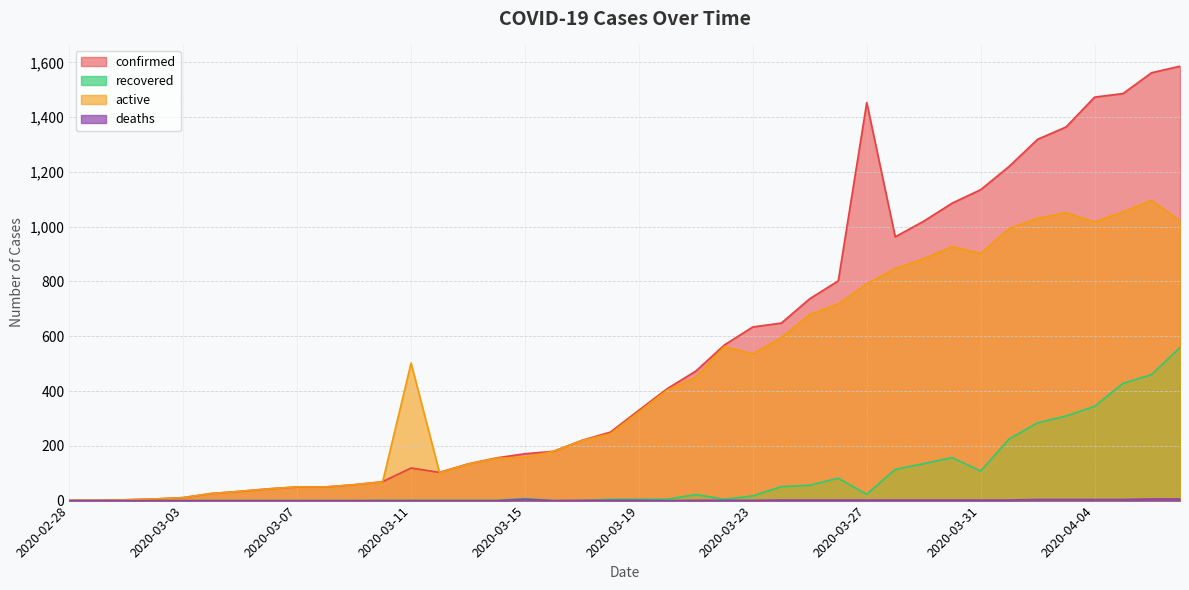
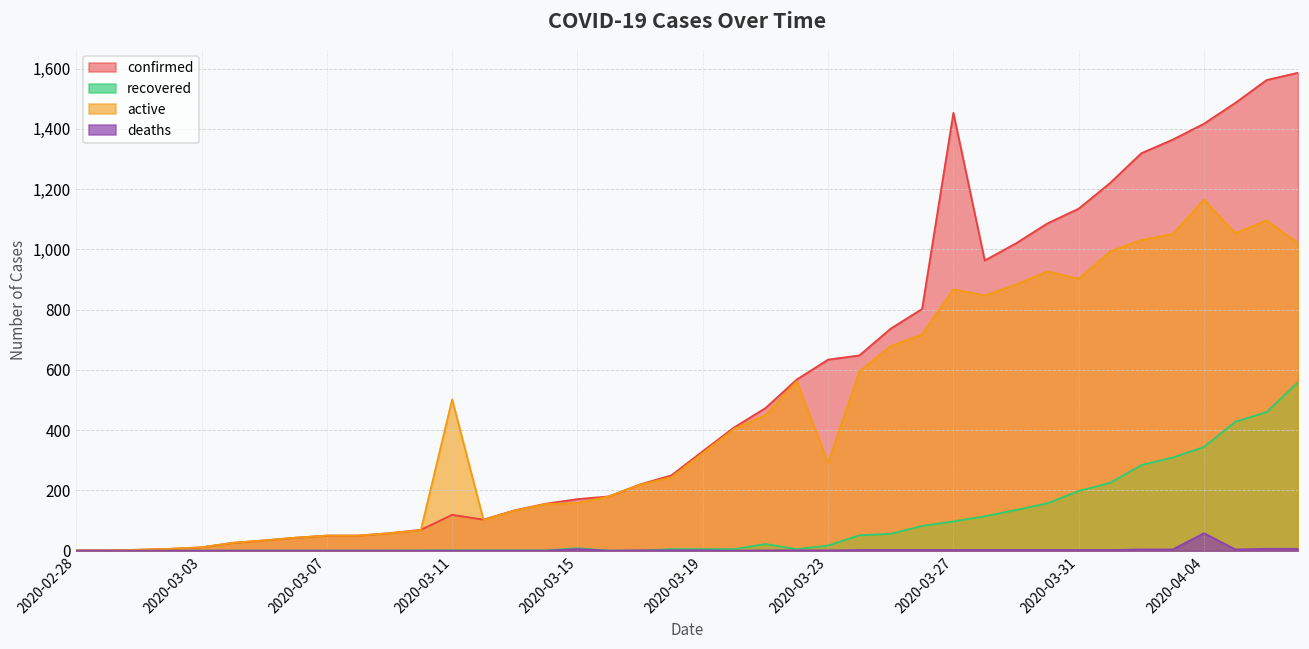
  {
    "confirmed": {
      "2020-03-11": "120",
      "2020-03-15": "170",
      "2020-03-23": "630",
      "2020-03-27": "1,450",
      "2020-03-31": "1,140",
-     "2020-04-04": "1,470"
+     "2020-04-04": "1,420"
    },
    "recovered": {
      "2020-03-23": "20",
-     "2020-03-27": "20",
-     "2020-03-31": "110",
+     "2020-03-27": "100",
+     "2020-03-31": "200",
      "2020-04-04": "340"
    },
    "active": {
      "2020-03-11": "500",
      "2020-03-15": "160",
-     "2020-03-23": "540",
-     "2020-03-27": "790",
+     "2020-03-23": "290",
+     "2020-03-27": "870",
      "2020-03-31": "900",
-     "2020-04-04": "1,020"
+     "2020-04-04": "1,170"
    },
    "deaths": {
      "2020-03-23": "0",
      "2020-03-27": "0",
      "2020-03-31": "0",
-     "2020-04-04": "0"
+     "2020-04-04": "60"
    }
  }
